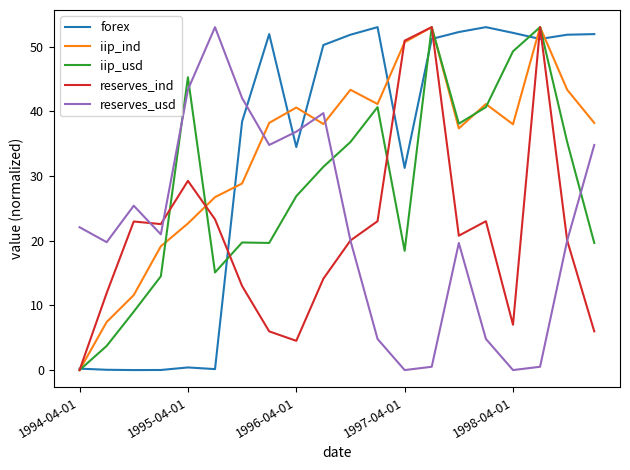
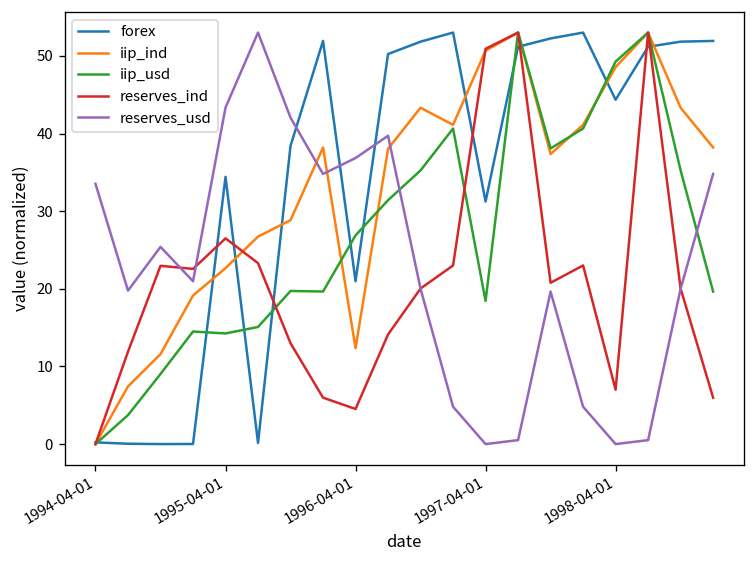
  {
    "forex": {
-     "1995-04-01": 0,
-     "1996-04-01": 34,
+     "1995-04-01": 34,
+     "1996-04-01": 21,
      "1997-04-01": 31,
-     "1998-04-01": 52
+     "1998-04-01": 44
    },
    "iip_ind": {
      "1995-04-01": 23,
-     "1996-04-01": 41,
-     "1998-04-01": 38
+     "1996-04-01": 12,
+     "1998-04-01": 49
    },
    "iip_usd": {
-     "1995-04-01": 45,
+     "1995-04-01": 14,
      "1996-04-01": 27,
      "1997-04-01": 18,
      "1998-04-01": 49
    },
    "reserves_ind": {
-     "1995-04-01": 29,
+     "1995-04-01": 26,
      "1996-04-01": 5,
      "1998-04-01": 7
    },
    "reserves_usd": {
-     "1994-04-01": 22,
+     "1994-04-01": 34,
      "1995-04-01": 43,
      "1996-04-01": 37,
      "1997-04-01": 0,
      "1998-04-01": 0
    }
  }
